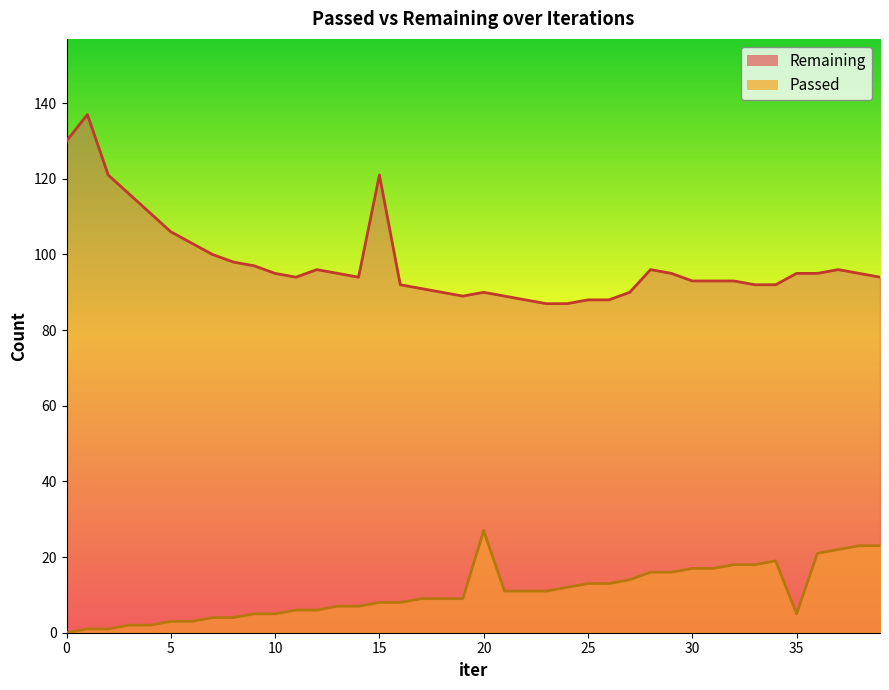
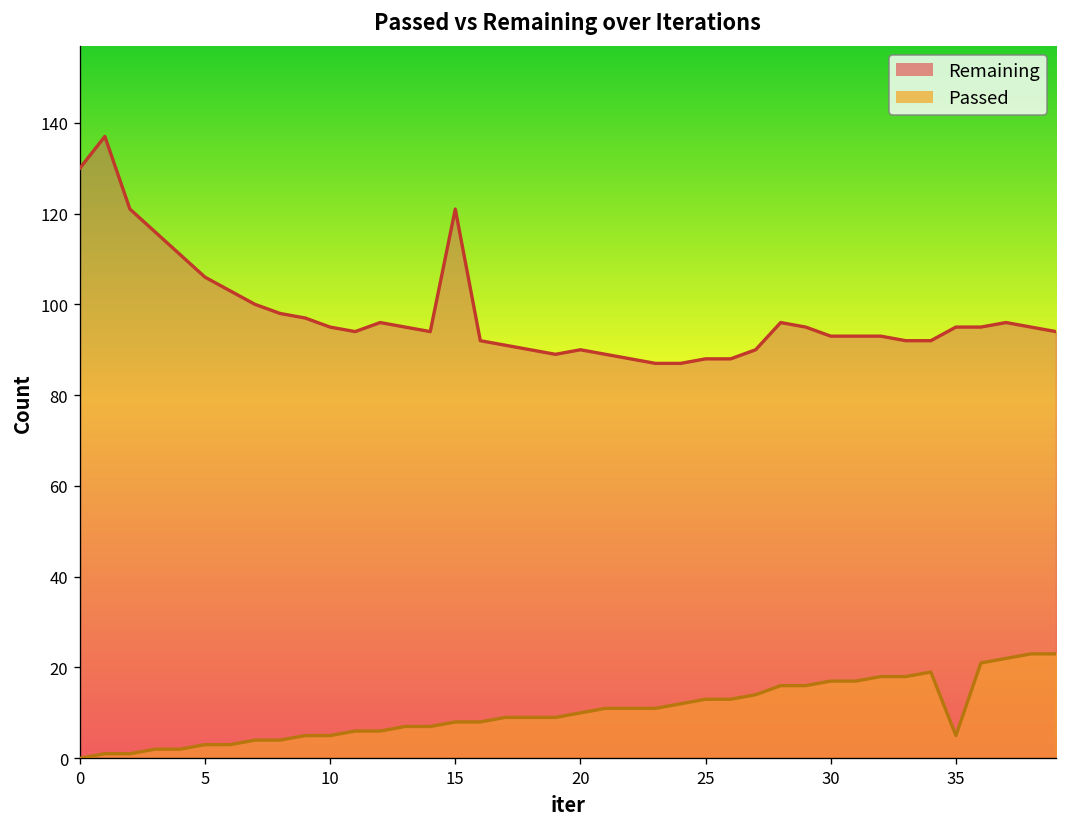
  {
    "Remaining": {
      "0": 130,
      "5": 106,
      "10": 95,
      "15": 121,
      "20": 90,
      "25": 88,
      "30": 93,
      "35": 95
    },
    "Passed": {
      "0": 0,
      "5": 3,
      "10": 5,
      "15": 8,
-     "20": 27,
+     "20": 10,
      "25": 13,
      "30": 17,
      "35": 5
    }
  }
